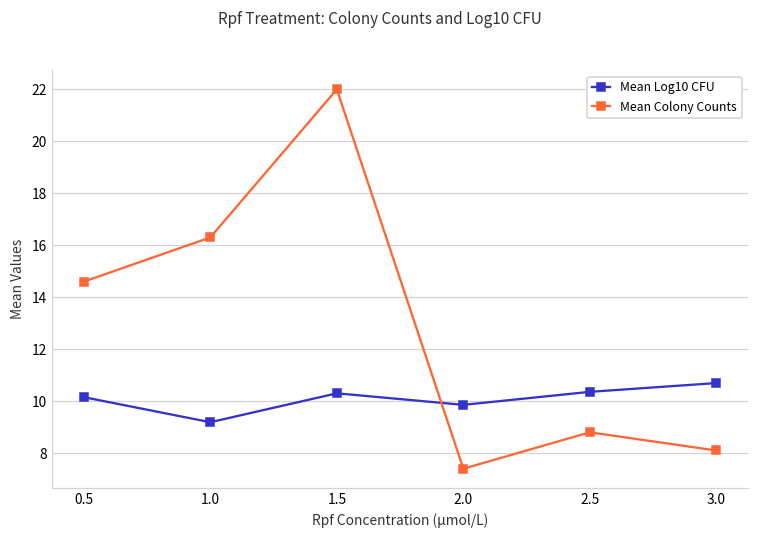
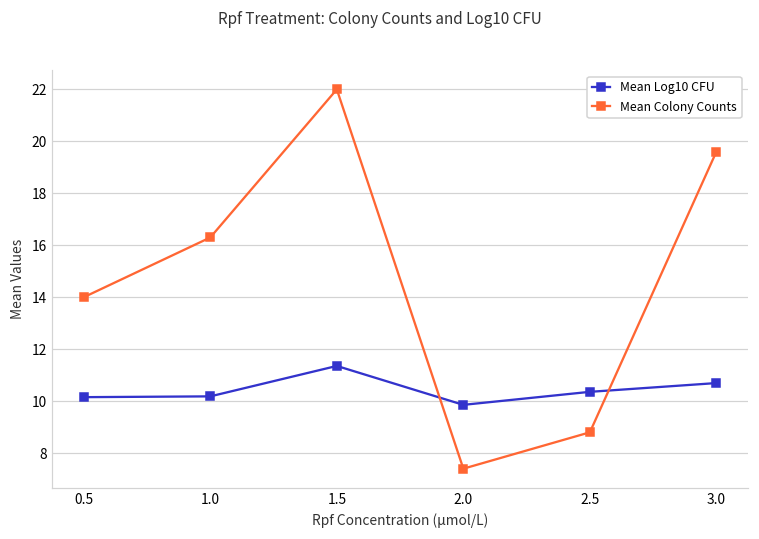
  {
    "Mean Log10 CFU": {
      "0.5": 10.2,
-     "1.0": 9.2,
-     "1.5": 10.3,
+     "1.0": 10.2,
+     "1.5": 11.4,
      "2.0": 9.9,
      "2.5": 10.4,
      "3.0": 10.7
    },
    "Mean Colony Counts": {
-     "0.5": 14.6,
+     "0.5": 14.0,
      "1.0": 16.3,
      "1.5": 22.0,
      "2.0": 7.4,
      "2.5": 8.8,
-     "3.0": 8.1
+     "3.0": 19.6
    }
  }
